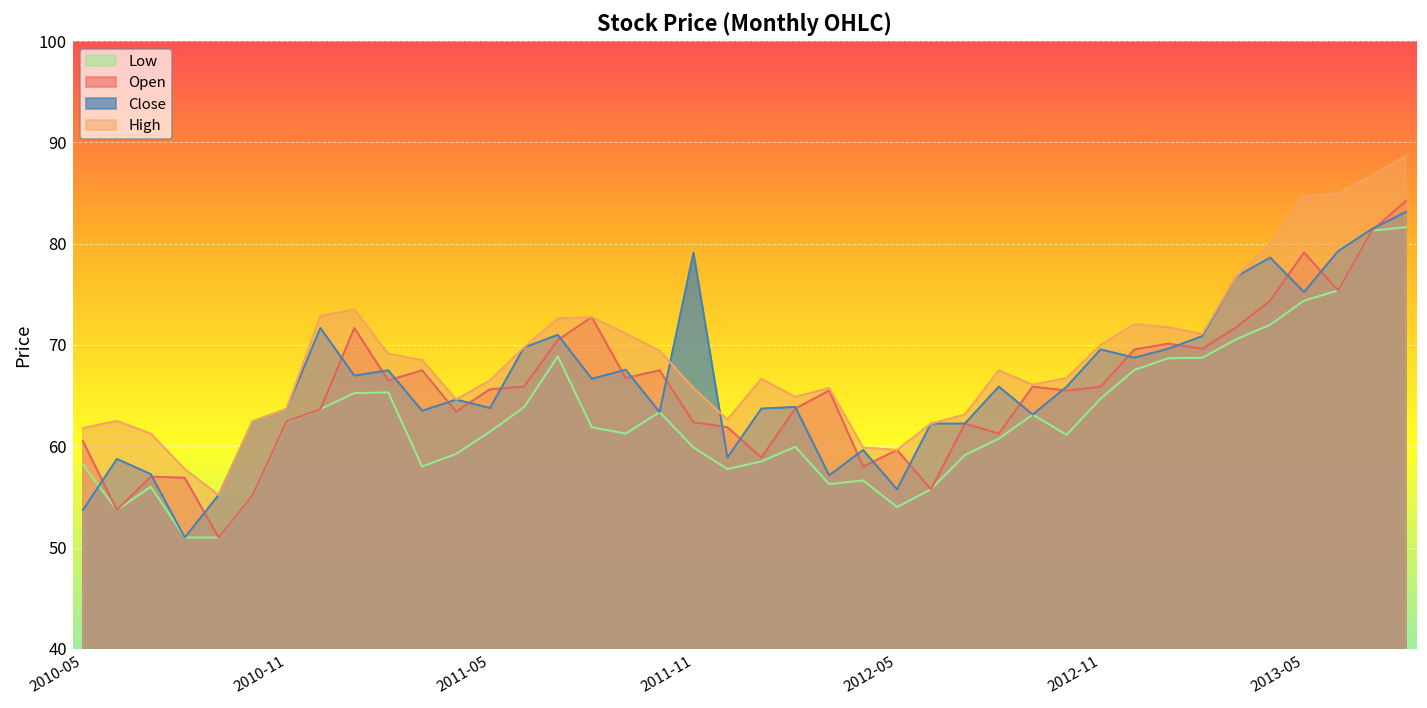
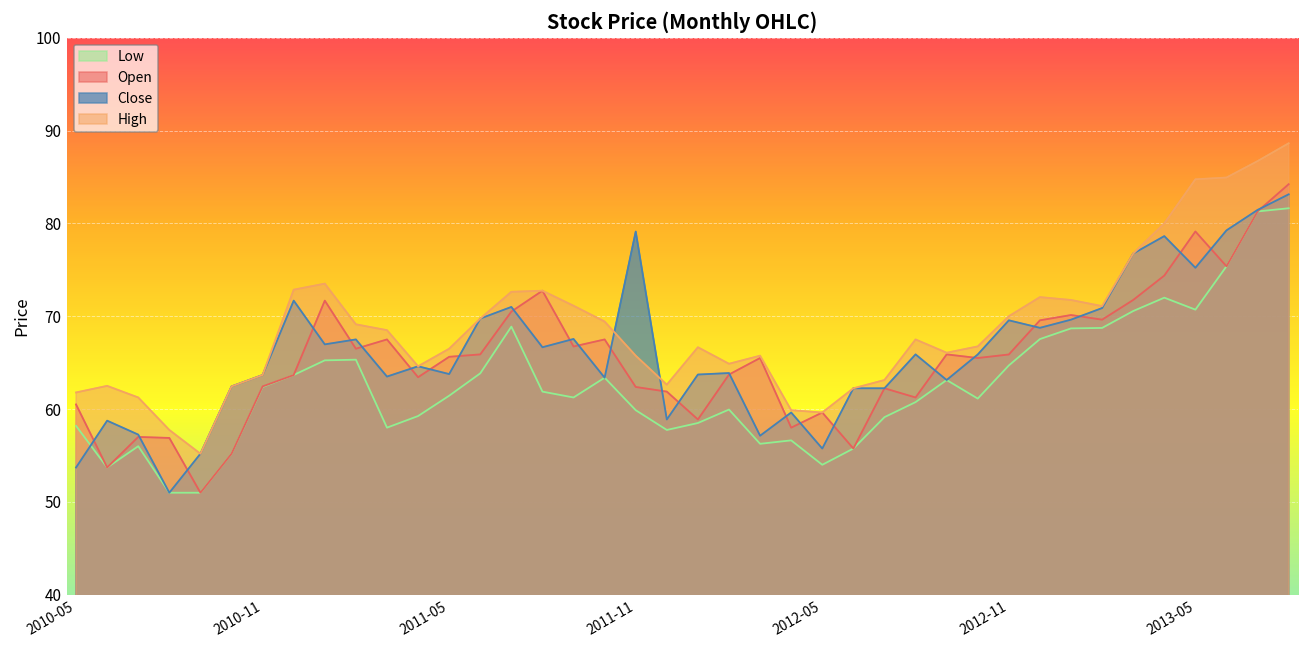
  {
    "Low": {
      "2010-05": 58,
      "2011-05": 61,
      "2011-11": 60,
      "2012-05": 54,
      "2012-11": 65,
-     "2013-05": 74
+     "2013-05": 71
    },
    "Close": {
      "2010-05": 54,
      "2011-05": 64,
      "2011-11": 79,
      "2012-05": 56,
      "2012-11": 70,
      "2013-05": 75
    }
  }
